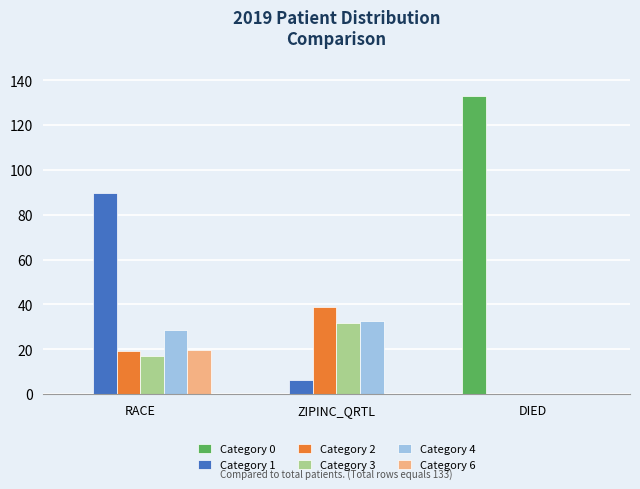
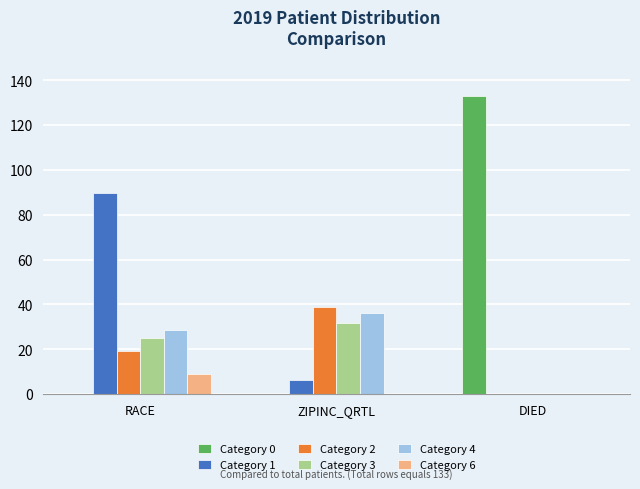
  {
    "Category 0": {
      "RACE": 0,
      "ZIPINC_QRTL": 0,
      "DIED": 133
    },
    "Category 1": {
      "RACE": 90,
      "ZIPINC_QRTL": 7,
      "DIED": 0
    },
    "Category 2": {
      "RACE": 19,
      "ZIPINC_QRTL": 39,
      "DIED": 0
    },
    "Category 3": {
-     "RACE": 17,
+     "RACE": 25,
      "ZIPINC_QRTL": 32,
      "DIED": 0
    },
    "Category 4": {
      "RACE": 28,
-     "ZIPINC_QRTL": 32,
+     "ZIPINC_QRTL": 36,
      "DIED": 0
    },
    "Category 6": {
-     "RACE": 20,
+     "RACE": 9,
      "ZIPINC_QRTL": 0,
      "DIED": 0
    }
  }
